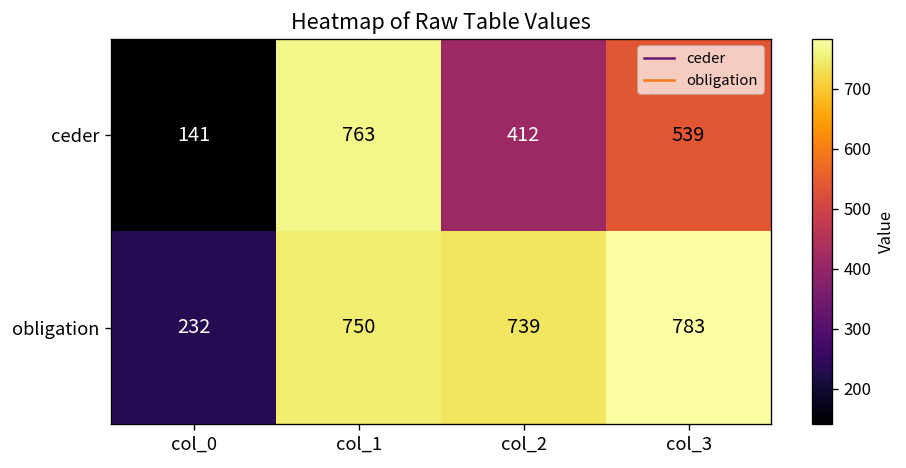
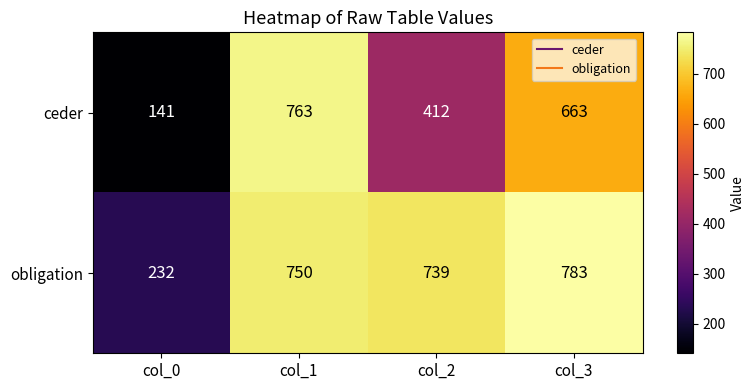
  {
    "ceder": {
      "col_0": 141,
      "col_1": 763,
      "col_2": 412,
-     "col_3": 539
+     "col_3": 663
    },
    "obligation": {
      "col_0": 232,
      "col_1": 750,
      "col_2": 739,
      "col_3": 783
    }
  }
